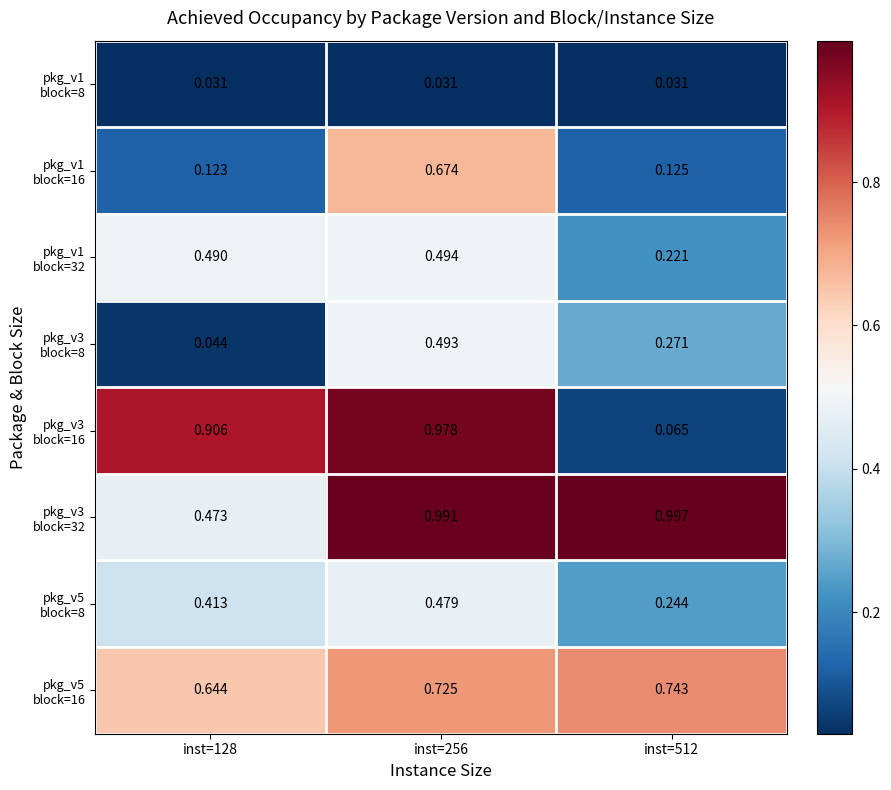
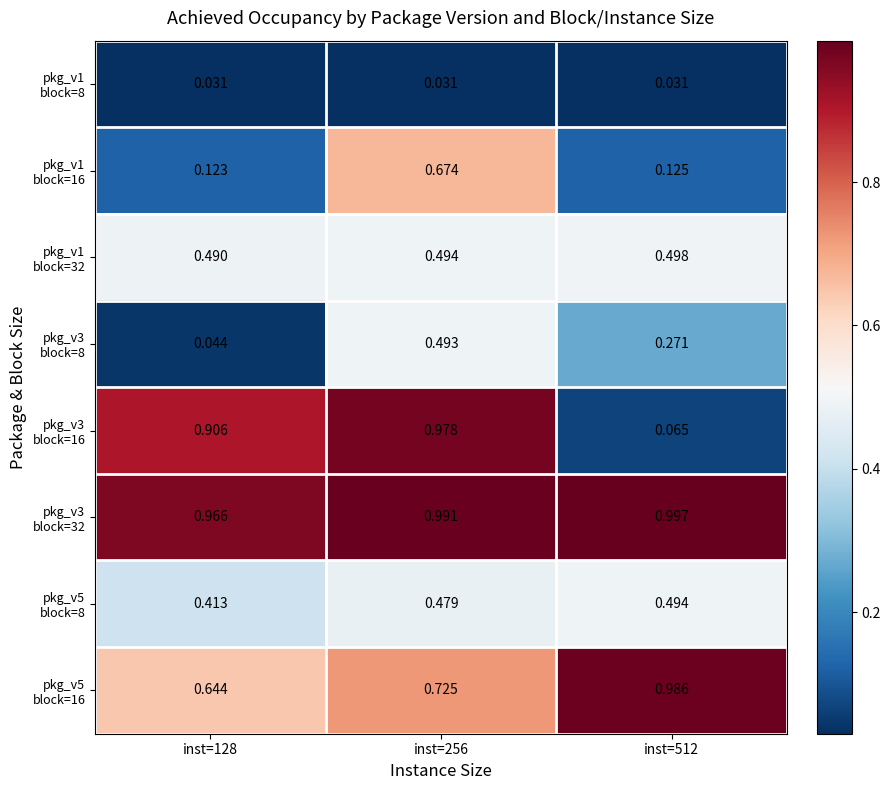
  {
    "pkg_v1 block=8": {
      "inst=128": 0.031,
      "inst=256": 0.031,
      "inst=512": 0.031
    },
    "pkg_v1 block=16": {
      "inst=128": 0.123,
      "inst=256": 0.674,
      "inst=512": 0.125
    },
    "pkg_v1 block=32": {
      "inst=128": 0.490,
      "inst=256": 0.494,
-     "inst=512": 0.221
+     "inst=512": 0.498
    },
    "pkg_v3 block=8": {
      "inst=128": 0.044,
      "inst=256": 0.493,
      "inst=512": 0.271
    },
    "pkg_v3 block=16": {
      "inst=128": 0.906,
      "inst=256": 0.978,
      "inst=512": 0.065
    },
    "pkg_v3 block=32": {
-     "inst=128": 0.473,
+     "inst=128": 0.966,
      "inst=256": 0.991,
      "inst=512": 0.997
    },
    "pkg_v5 block=8": {
      "inst=128": 0.413,
      "inst=256": 0.479,
-     "inst=512": 0.244
+     "inst=512": 0.494
    },
    "pkg_v5 block=16": {
      "inst=128": 0.644,
      "inst=256": 0.725,
-     "inst=512": 0.743
+     "inst=512": 0.986
    }
  }
